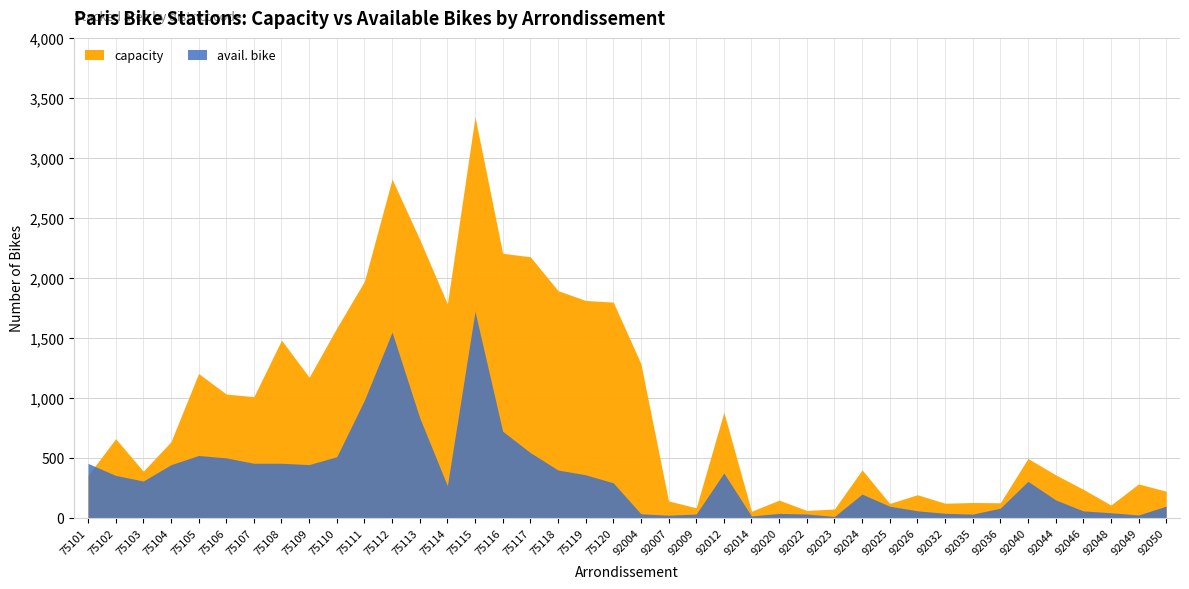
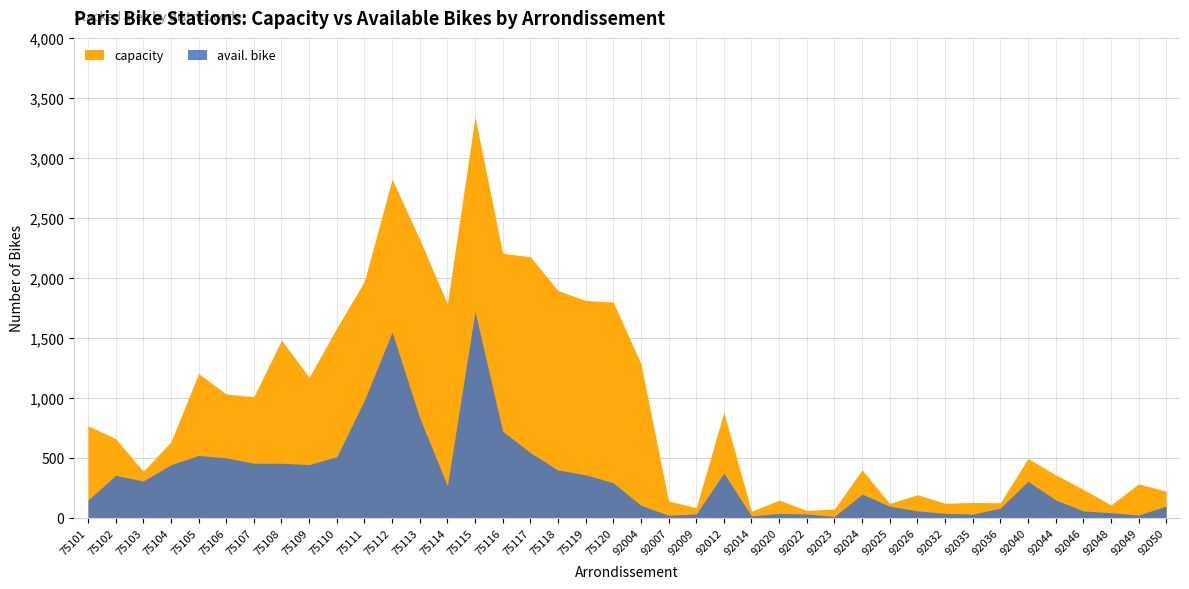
  {
    "capacity": {
-     "75101": "350",
+     "75101": "770",
      "75102": "660",
      "75103": "390",
      "75104": "630",
      "75105": "1,200",
      "75106": "1,030",
      "75107": "1,010",
      "75108": "1,480",
      "75109": "1,170",
      "75110": "1,580",
      "75111": "1,970",
      "75112": "2,820",
      "75113": "2,320",
      "75114": "1,780",
      "75115": "3,340",
      "75116": "2,210",
      "75117": "2,180",
      "75118": "1,890",
      "75119": "1,810",
      "75120": "1,800",
      "92004": "1,290",
      "92007": "140",
      "92009": "80",
      "92012": "880",
      "92014": "60",
      "92020": "150",
      "92022": "60",
      "92023": "70",
      "92024": "400",
      "92025": "120",
      "92026": "190",
      "92032": "120",
      "92035": "130",
      "92036": "130",
      "92040": "500",
      "92044": "360",
      "92046": "240",
      "92048": "110",
      "92049": "280",
      "92050": "220"
    },
    "avail. bike": {
-     "75101": "450",
+     "75101": "150",
      "75102": "350",
      "75103": "310",
      "75104": "440",
      "75105": "520",
      "75106": "500",
      "75107": "460",
      "75108": "460",
      "75109": "440",
      "75110": "510",
      "75111": "980",
      "75112": "1,550",
      "75113": "830",
      "75114": "270",
      "75115": "1,720",
      "75116": "720",
      "75117": "540",
      "75118": "400",
      "75119": "360",
      "75120": "290",
-     "92004": "30",
+     "92004": "110",
      "92007": "20",
      "92009": "30",
      "92012": "370",
      "92020": "40",
      "92022": "30",
      "92024": "200",
      "92025": "100",
      "92026": "60",
      "92032": "40",
      "92035": "30",
      "92036": "80",
      "92040": "310",
      "92044": "150",
      "92046": "60",
      "92048": "40",
      "92049": "20",
      "92050": "100"
    }
  }
